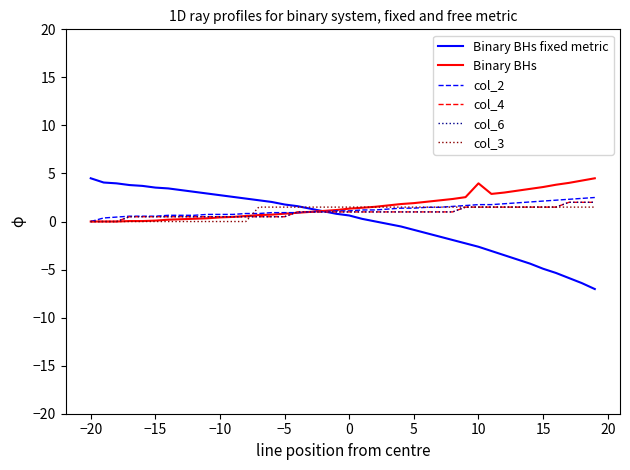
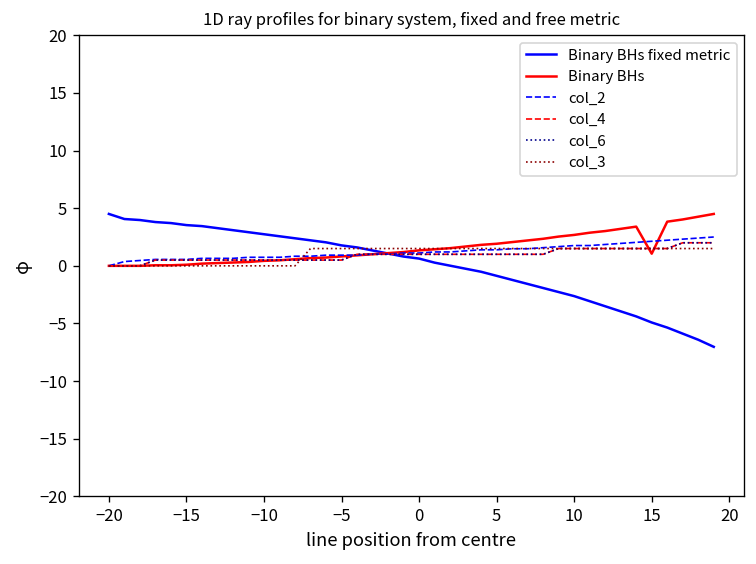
  {
    "Binary BHs": {
      "5": 2,
-     "10": 4,
-     "15": 4
+     "10": 3,
+     "15": 1
    },
    "col_6": {
      "−5": 1,
      "5": 1
    },
    "col_3": {
      "−10": 0,
      "−5": 2
    }
  }
